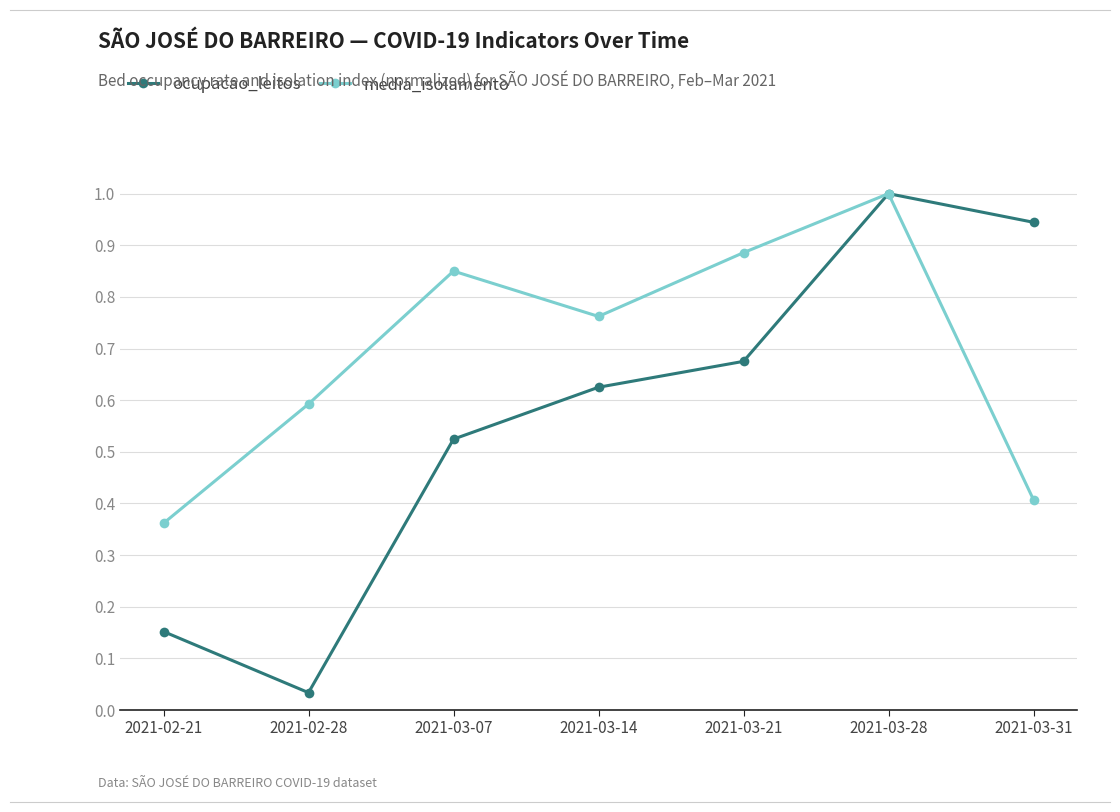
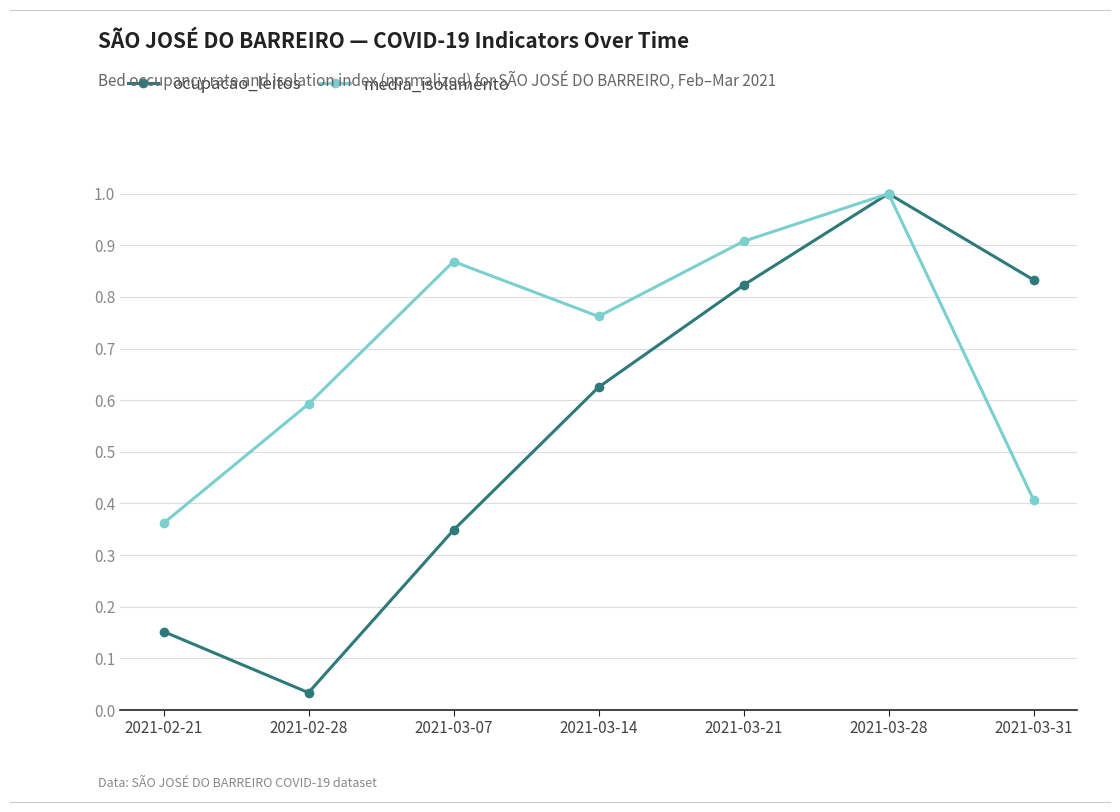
  {
    "ocupacao_leitos": {
      "2021-02-21": 0.15,
      "2021-02-28": 0.03,
-     "2021-03-07": 0.52,
+     "2021-03-07": 0.35,
      "2021-03-14": 0.63,
-     "2021-03-21": 0.68,
-     "2021-03-31": 0.94
+     "2021-03-21": 0.82,
+     "2021-03-31": 0.83
    },
    "media_isolamento": {
      "2021-02-21": 0.36,
      "2021-02-28": 0.59,
-     "2021-03-07": 0.85,
+     "2021-03-07": 0.87,
      "2021-03-14": 0.76,
-     "2021-03-21": 0.89,
+     "2021-03-21": 0.91,
      "2021-03-31": 0.41
    }
  }
